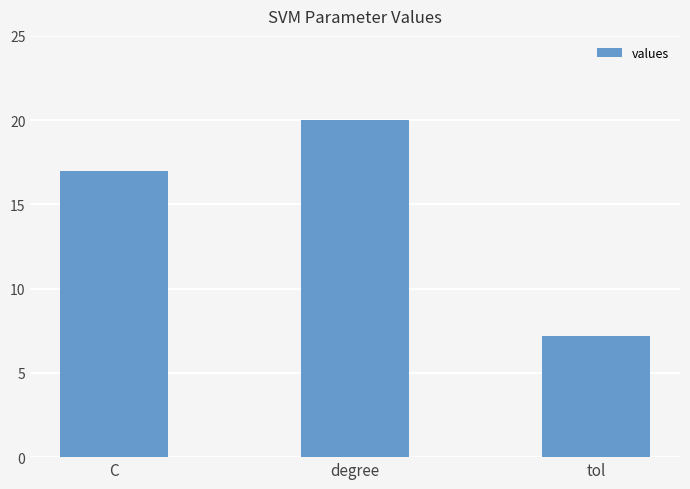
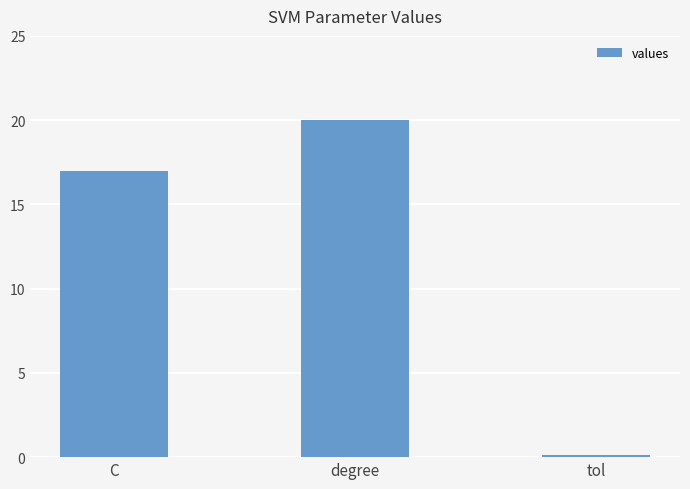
  {
    "C": 17.0,
    "degree": 20.0,
-   "tol": 7.2
+   "tol": 0.1
  }
